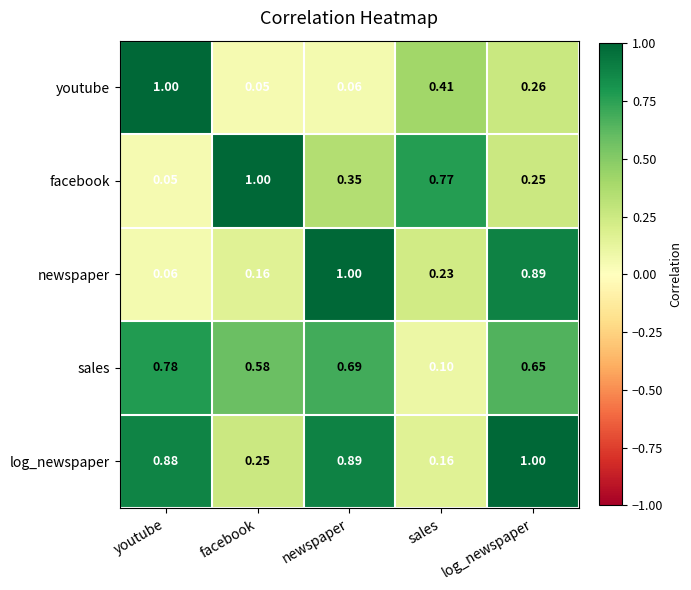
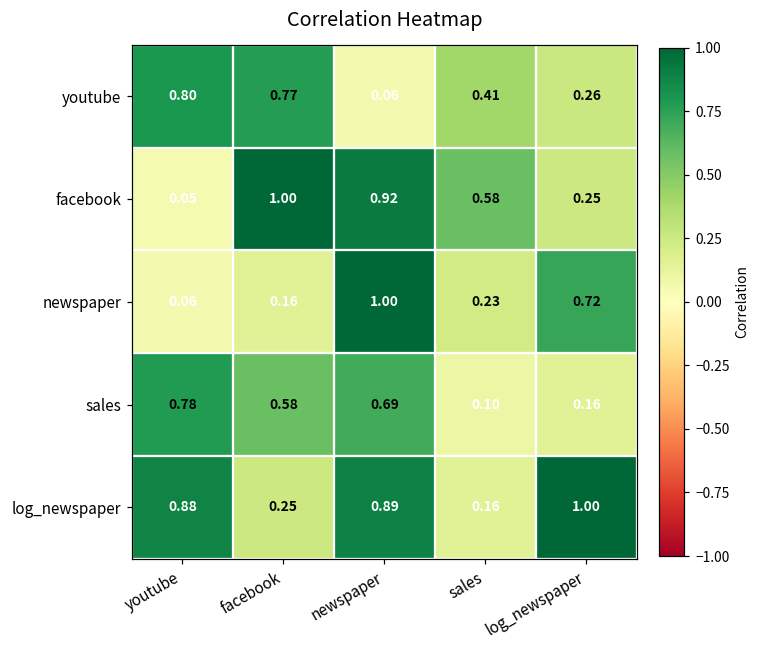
  {
    "youtube": {
-     "youtube": 1.00,
-     "facebook": 0.05,
+     "youtube": 0.80,
+     "facebook": 0.77,
      "newspaper": 0.06,
      "sales": 0.41,
      "log_newspaper": 0.26
    },
    "facebook": {
      "youtube": 0.05,
      "facebook": 1.00,
-     "newspaper": 0.35,
-     "sales": 0.77,
+     "newspaper": 0.92,
+     "sales": 0.58,
      "log_newspaper": 0.25
    },
    "newspaper": {
      "youtube": 0.06,
      "facebook": 0.16,
      "newspaper": 1.00,
      "sales": 0.23,
-     "log_newspaper": 0.89
+     "log_newspaper": 0.72
    },
    "sales": {
      "youtube": 0.78,
      "facebook": 0.58,
      "newspaper": 0.69,
      "sales": 0.10,
-     "log_newspaper": 0.65
+     "log_newspaper": 0.16
    },
    "log_newspaper": {
      "youtube": 0.88,
      "facebook": 0.25,
      "newspaper": 0.89,
      "sales": 0.16,
      "log_newspaper": 1.00
    }
  }
